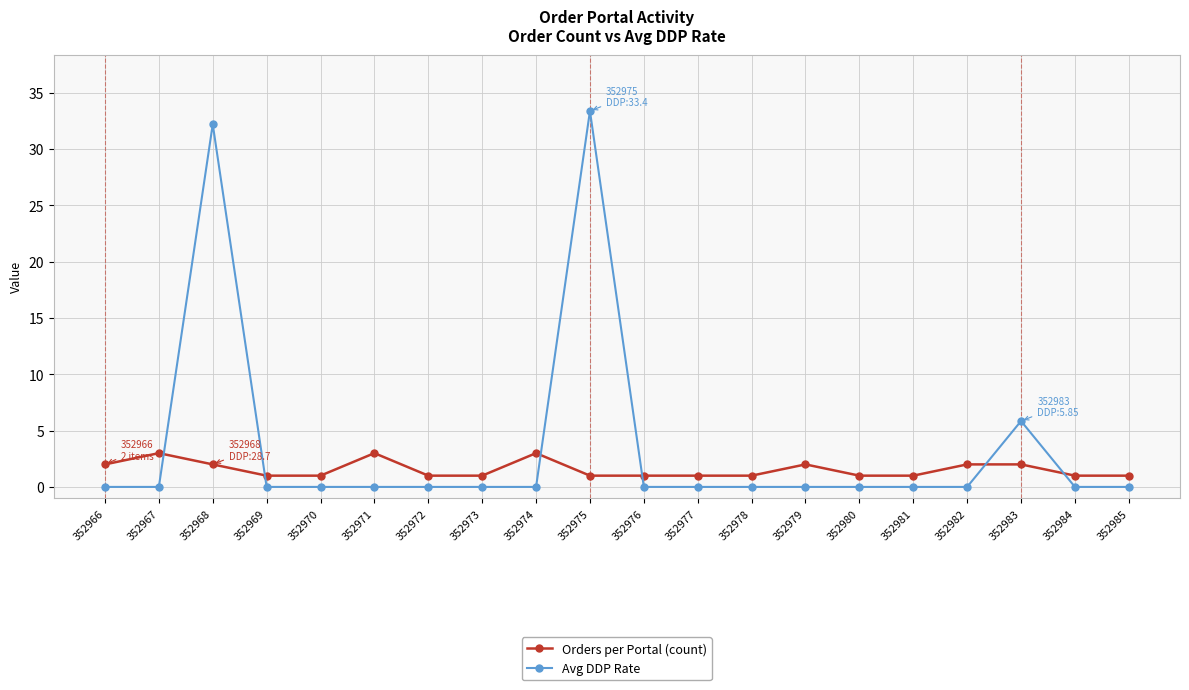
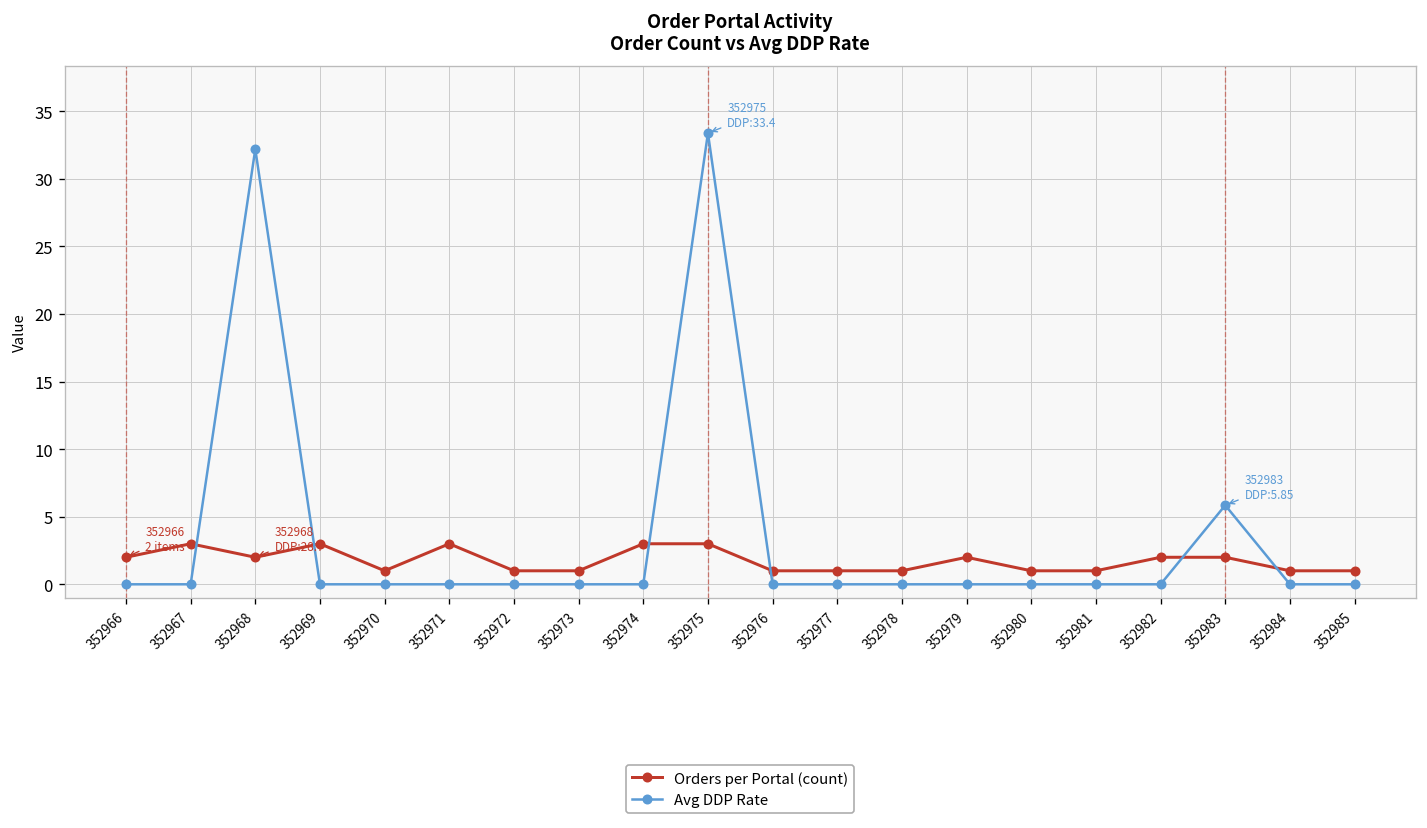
  {
    "Orders per Portal (count)": {
      "352967": 3,
-     "352969": 1,
+     "352969": 3,
      "352970": 1,
      "352971": 3,
      "352972": 1,
      "352973": 1,
      "352974": 3,
-     "352975": 1,
+     "352975": 3,
      "352976": 1,
      "352977": 1,
      "352978": 1,
      "352979": 2,
      "352980": 1,
      "352981": 1,
      "352982": 2,
      "352983": 2,
      "352984": 1,
      "352985": 1
    },
    "Avg DDP Rate": {
      "352975": 33.4,
      "352983": 5.85
    }
  }
